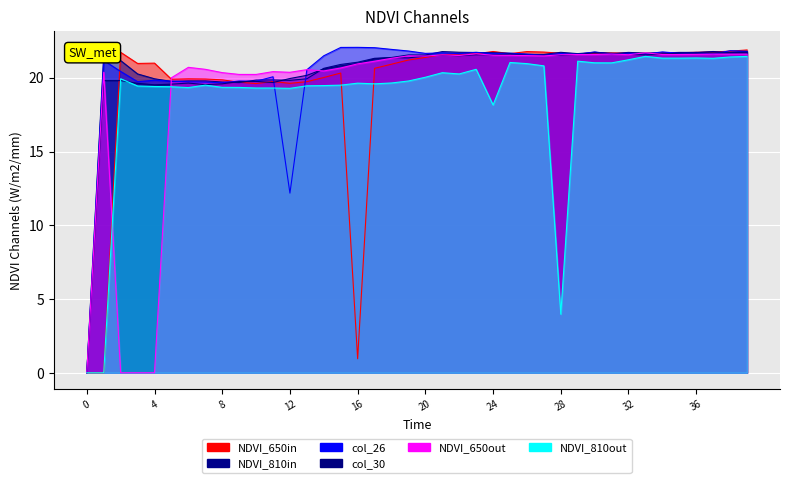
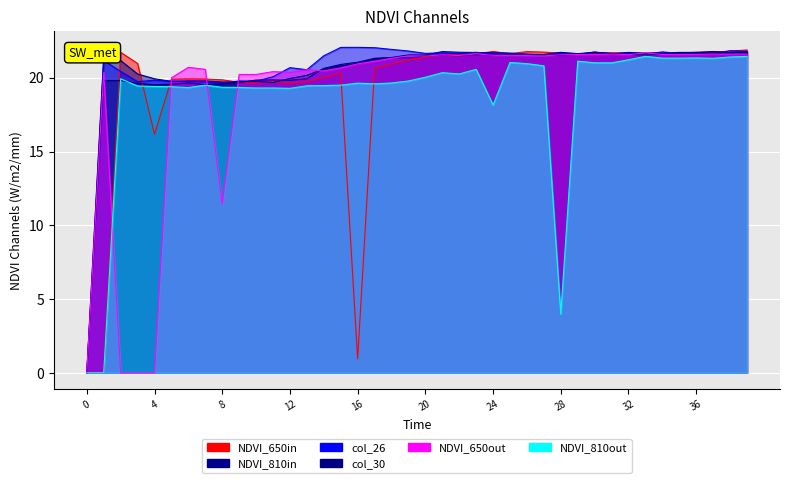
  {
    "NDVI_650in": {
-     "4": 21.0,
+     "4": 16.2,
      "12": 19.6,
      "16": 1.0
    },
    "col_26": {
-     "12": 12.2,
+     "12": 20.7,
      "16": 22.1
    },
    "NDVI_650out": {
      "4": 0.0,
-     "8": 20.3,
+     "8": 11.4,
      "12": 20.4
    },
    "NDVI_810out": {
      "8": 19.4,
      "12": 19.3,
      "16": 19.6,
      "20": 20.0,
      "24": 18.2,
      "28": 4.0,
      "32": 21.2,
      "36": 21.3
    }
  }
